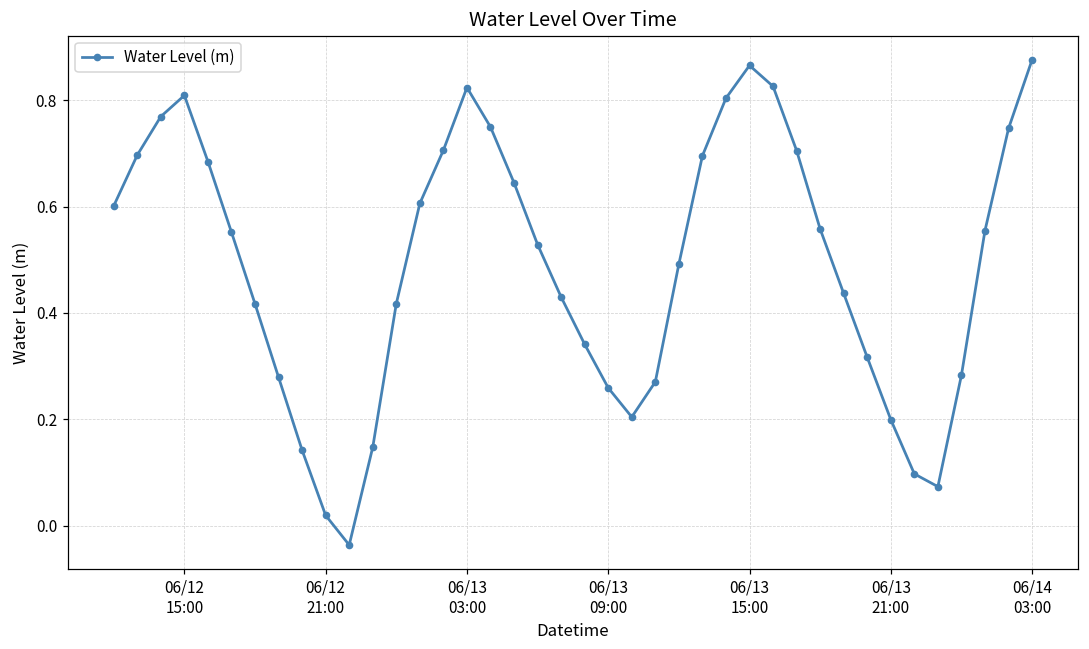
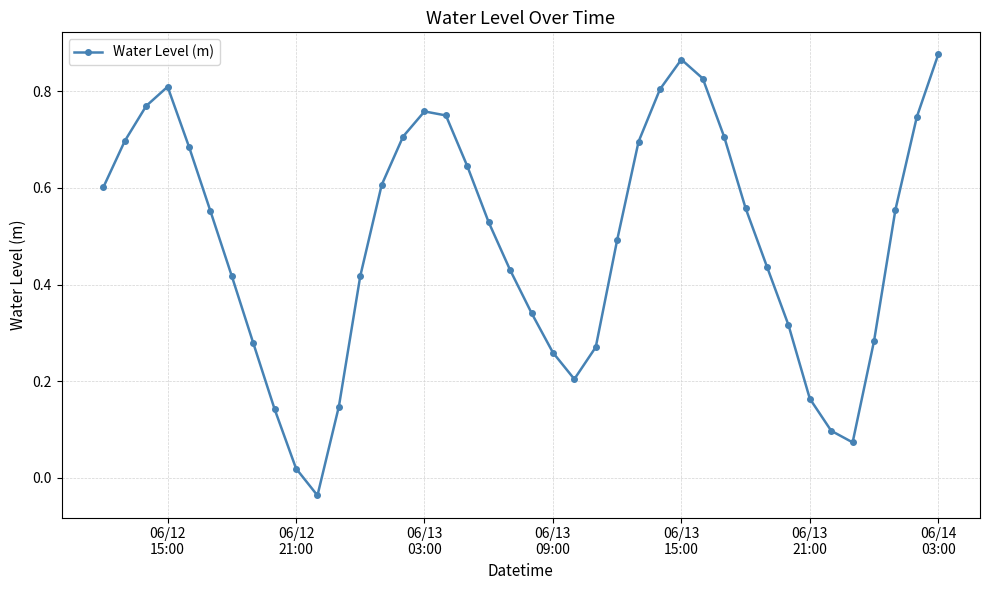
  {
    "06/12 15:00": 0.81,
    "06/12 21:00": 0.02,
-   "06/13 03:00": 0.82,
+   "06/13 03:00": 0.76,
    "06/13 09:00": 0.26,
    "06/13 15:00": 0.87,
-   "06/13 21:00": 0.20,
+   "06/13 21:00": 0.16,
    "06/14 03:00": 0.88
  }
